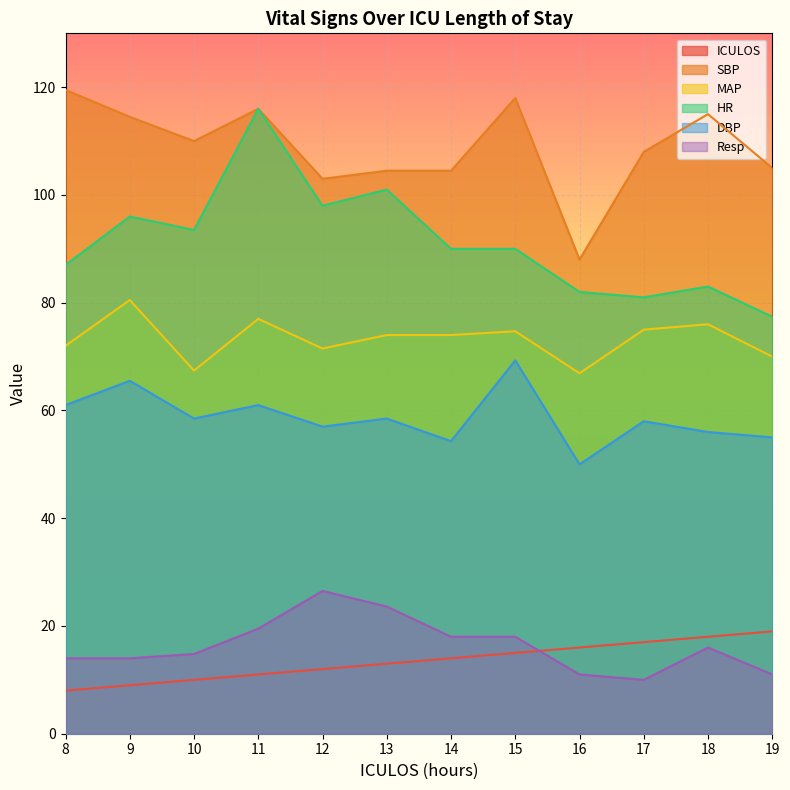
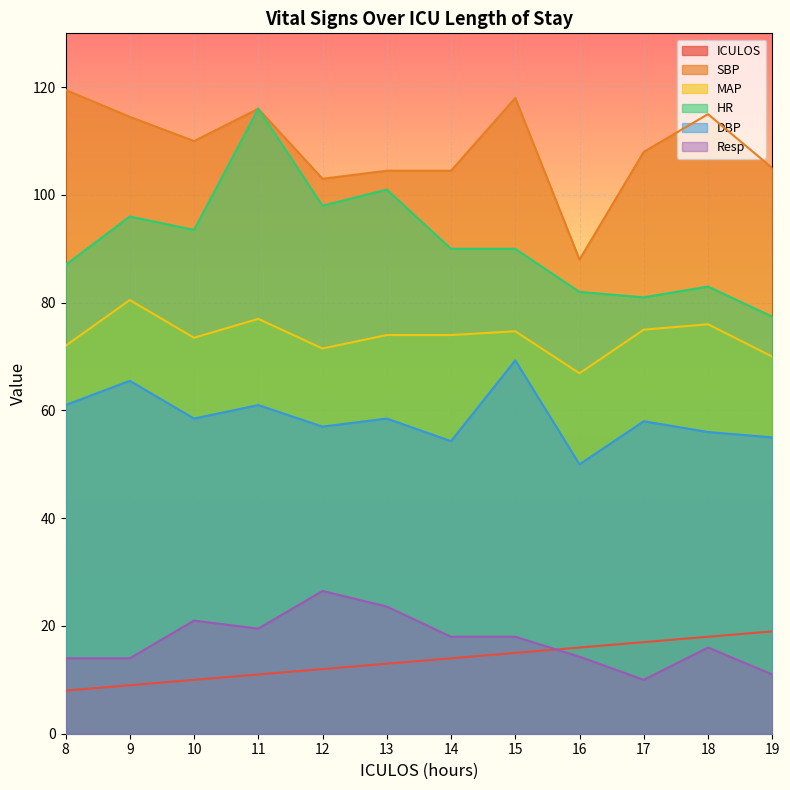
  {
    "MAP": {
      "8": 72,
      "9": 81,
-     "10": 67,
+     "10": 74,
      "11": 77,
      "12": 72,
      "13": 74,
      "14": 74,
      "15": 75,
      "16": 67,
      "17": 75,
      "18": 76,
      "19": 70
    },
    "HR": {
      "8": 87,
      "9": 96,
      "10": 94,
      "12": 98,
      "13": 101,
      "14": 90,
      "15": 90,
      "16": 82,
      "17": 81,
      "18": 83,
      "19": 77
    },
    "DBP": {
      "8": 61,
      "9": 66,
      "10": 59,
      "11": 61,
      "12": 57,
      "13": 59,
      "14": 54,
      "15": 69,
      "16": 50,
      "17": 58,
      "18": 56,
      "19": 55
    },
    "Resp": {
      "8": 14,
      "9": 14,
-     "10": 15,
+     "10": 21,
      "11": 20,
      "12": 27,
      "13": 24,
      "14": 18,
      "15": 18,
-     "16": 11,
+     "16": 14,
      "17": 10,
      "18": 16,
      "19": 11
    }
  }
